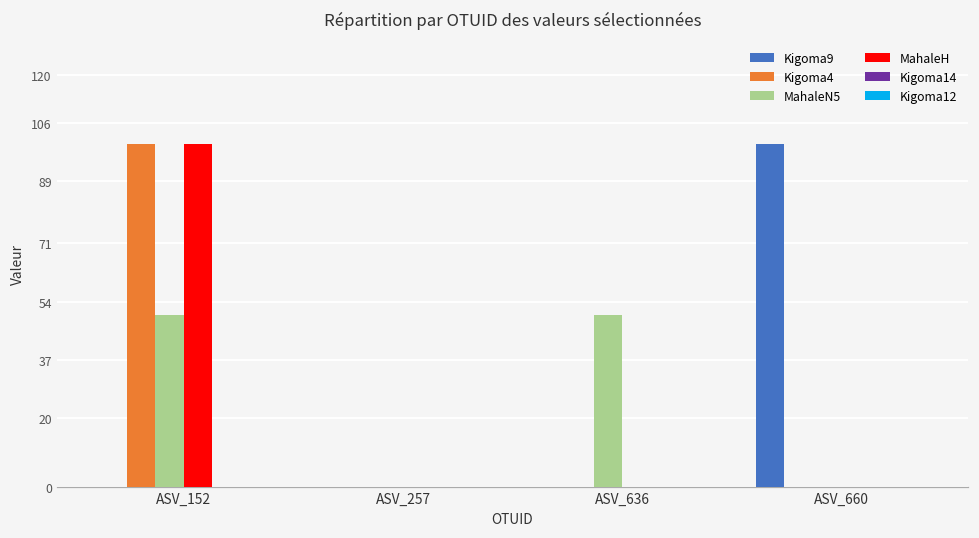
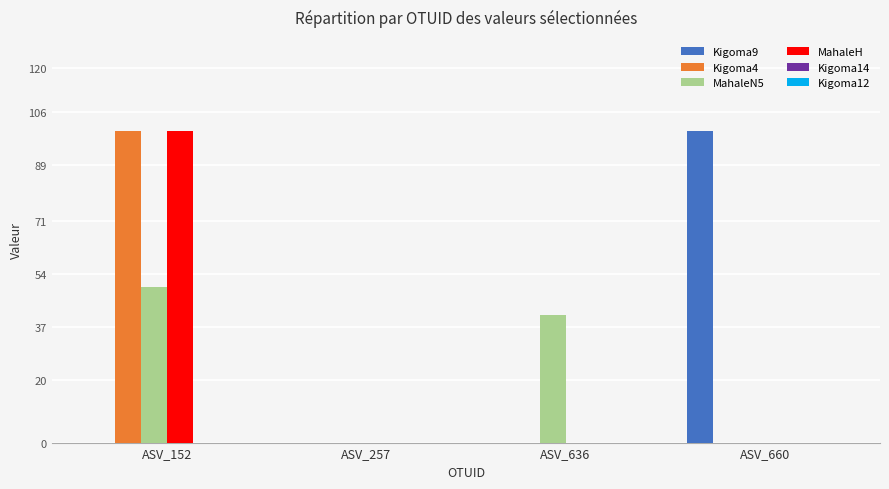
  {
    "Kigoma9": {
      "ASV_152": 0,
      "ASV_257": 0,
      "ASV_636": 0,
      "ASV_660": 100
    },
    "Kigoma4": {
      "ASV_152": 100,
      "ASV_257": 0,
      "ASV_636": 0,
      "ASV_660": 0
    },
    "MahaleN5": {
      "ASV_152": 50,
      "ASV_257": 0,
-     "ASV_636": 50,
+     "ASV_636": 41,
      "ASV_660": 0
    },
    "MahaleH": {
      "ASV_152": 100,
      "ASV_257": 0,
      "ASV_636": 0,
      "ASV_660": 0
    },
    "Kigoma14": {
      "ASV_152": 0,
      "ASV_257": 0,
      "ASV_636": 0,
      "ASV_660": 0
    },
    "Kigoma12": {
      "ASV_152": 0,
      "ASV_257": 0,
      "ASV_636": 0,
      "ASV_660": 0
    }
  }
